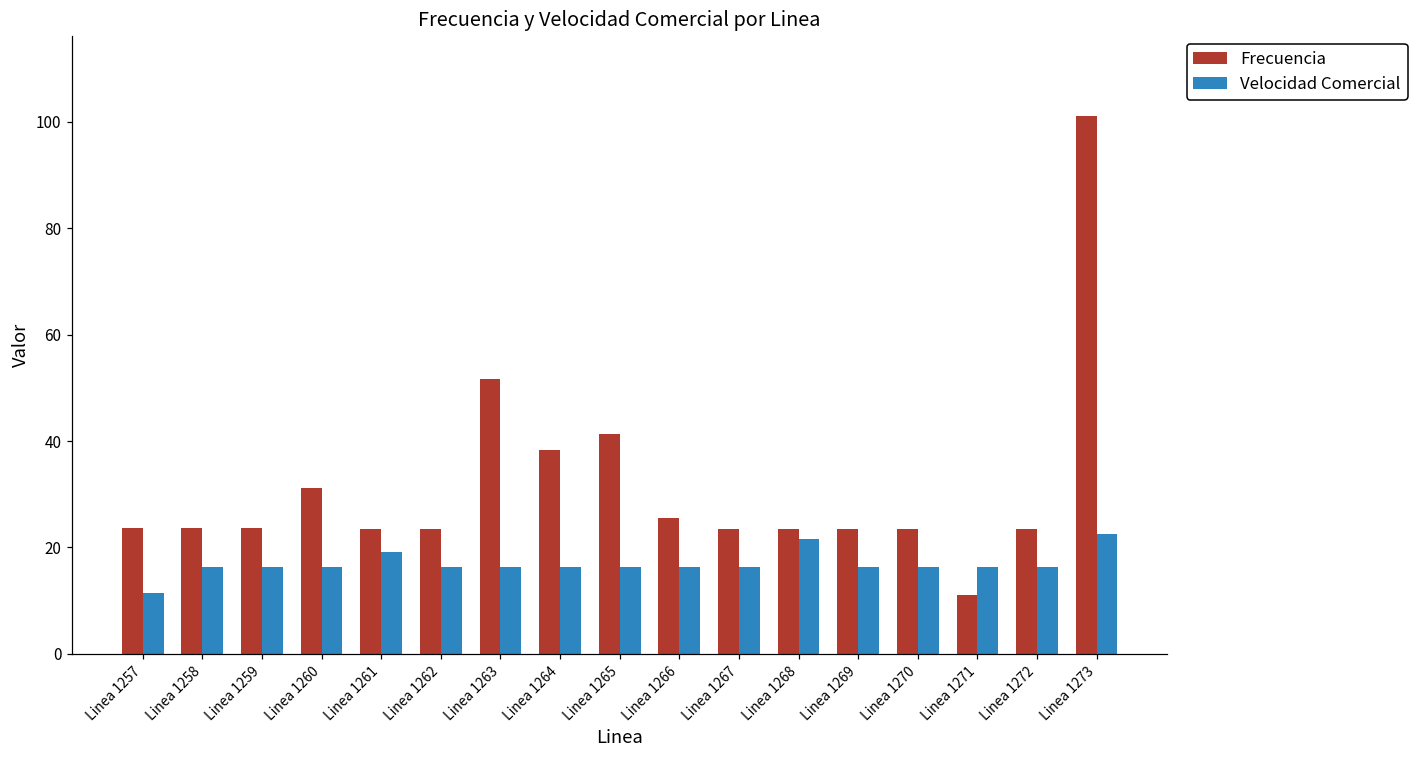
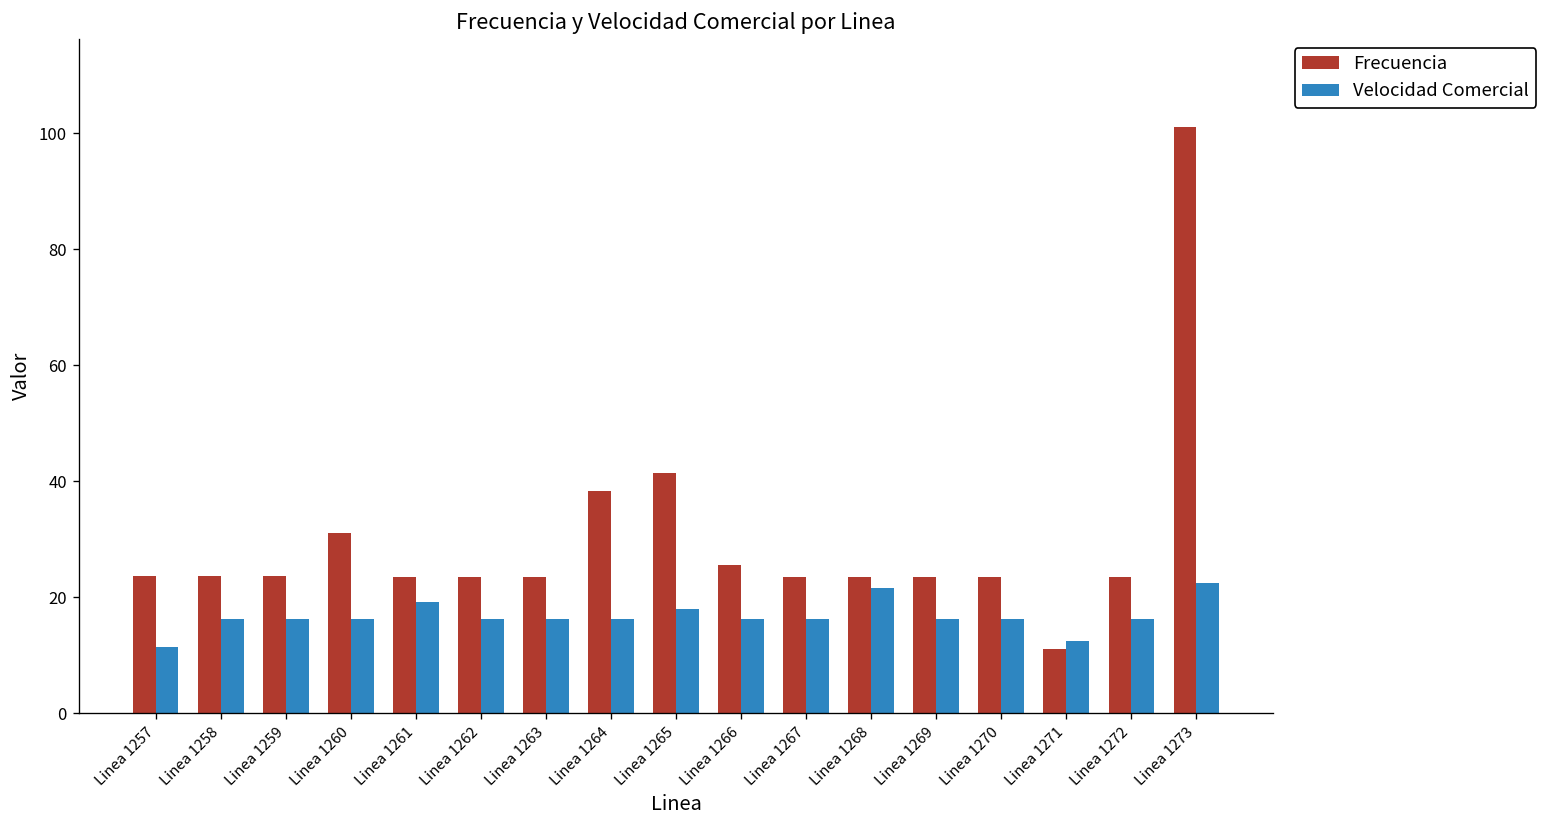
  {
    "Frecuencia": {
      "Linea 1257": 24,
      "Linea 1258": 24,
      "Linea 1259": 24,
      "Linea 1260": 31,
      "Linea 1261": 24,
      "Linea 1262": 24,
-     "Linea 1263": 52,
+     "Linea 1263": 24,
      "Linea 1264": 38,
      "Linea 1265": 41,
      "Linea 1266": 26,
      "Linea 1267": 23,
      "Linea 1268": 23,
      "Linea 1269": 24,
      "Linea 1270": 24,
      "Linea 1271": 11,
      "Linea 1272": 23,
      "Linea 1273": 101
    },
    "Velocidad Comercial": {
      "Linea 1257": 11,
      "Linea 1258": 16,
      "Linea 1259": 16,
      "Linea 1260": 16,
      "Linea 1261": 19,
      "Linea 1262": 16,
      "Linea 1263": 16,
      "Linea 1264": 16,
-     "Linea 1265": 16,
+     "Linea 1265": 18,
      "Linea 1266": 16,
      "Linea 1267": 16,
      "Linea 1268": 21,
      "Linea 1269": 16,
      "Linea 1270": 16,
-     "Linea 1271": 16,
+     "Linea 1271": 12,
      "Linea 1272": 16,
      "Linea 1273": 22
    }
  }
